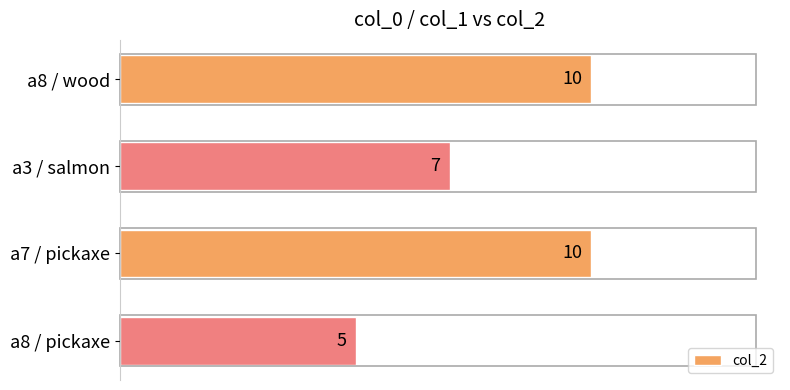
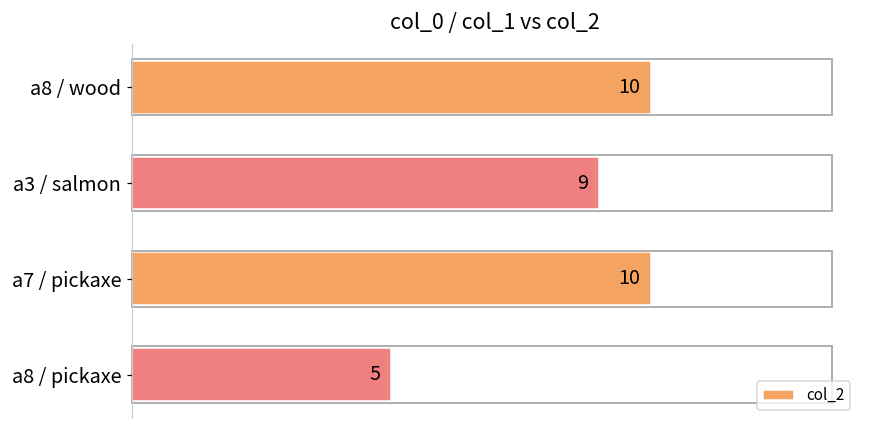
  {
    "a8 / wood": 10,
-   "a3 / salmon": 7,
+   "a3 / salmon": 9,
    "a7 / pickaxe": 10,
    "a8 / pickaxe": 5
  }
